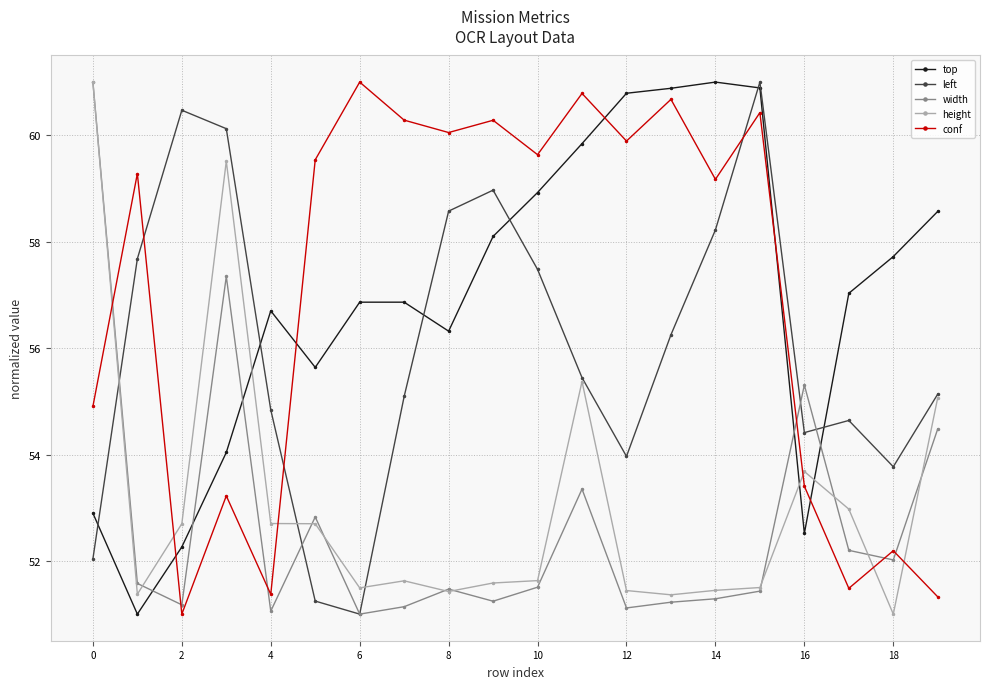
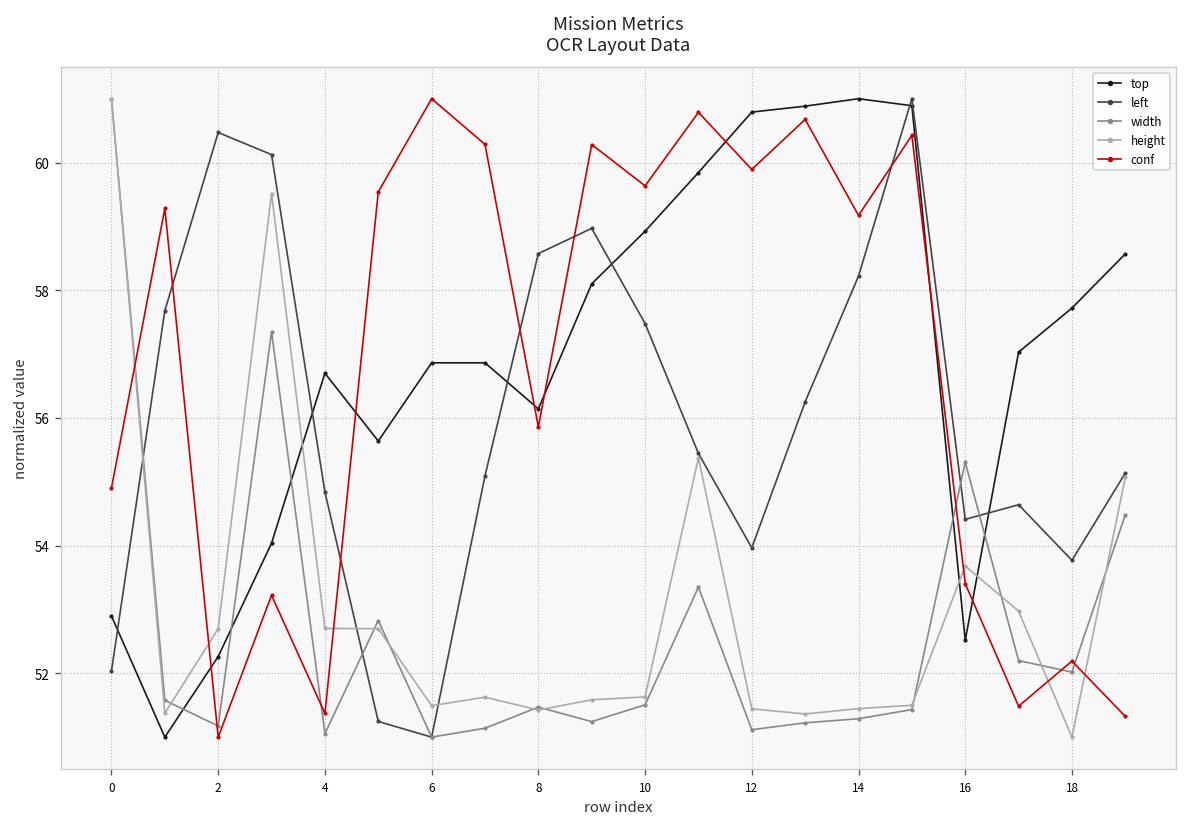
  {
    "top": {
      "0": 52.9,
      "2": 52.3,
      "4": 56.7,
      "6": 56.9,
-     "8": 56.3,
+     "8": 56.1,
      "12": 60.8,
      "14": 61.0,
      "16": 52.5,
      "18": 57.7
    },
    "left": {
      "0": 52.0,
      "2": 60.5,
      "4": 54.8,
      "8": 58.6,
      "12": 54.0,
      "14": 58.2,
      "16": 54.4,
      "18": 53.8
    },
    "conf": {
      "0": 54.9,
      "2": 51.0,
      "4": 51.4,
      "6": 61.0,
-     "8": 60.1,
+     "8": 55.9,
      "12": 59.9,
      "14": 59.2,
      "16": 53.4,
      "18": 52.2
    }
  }
